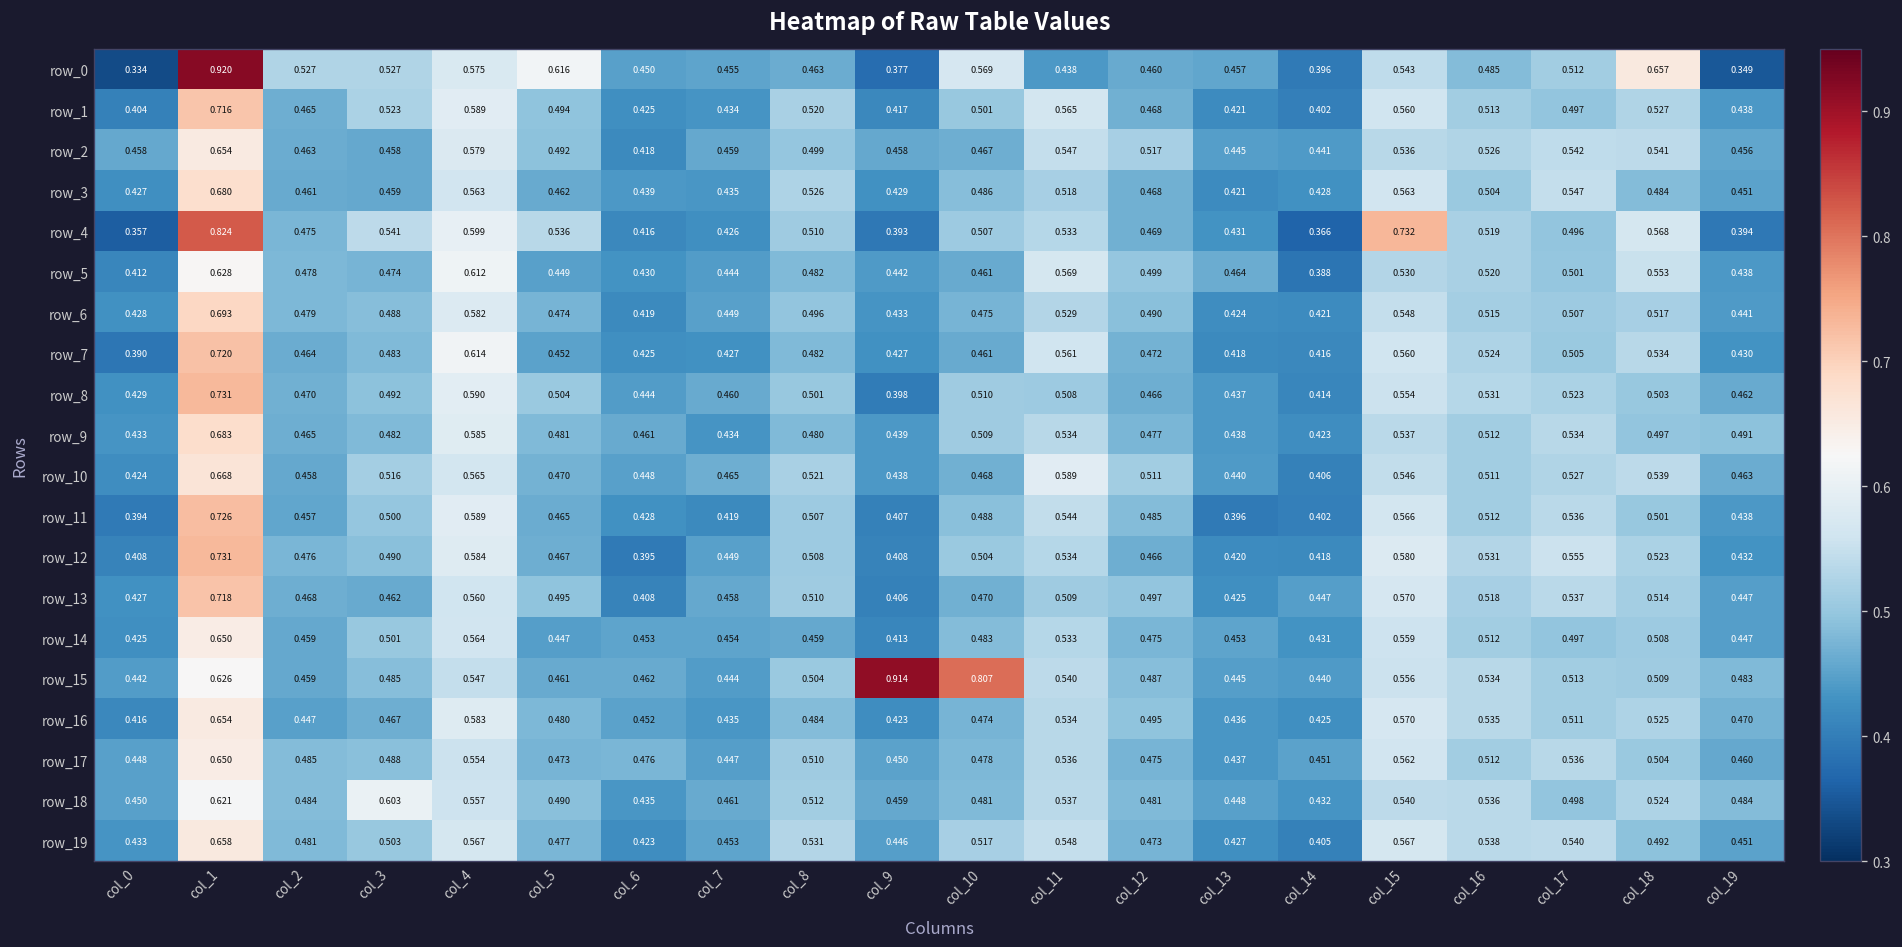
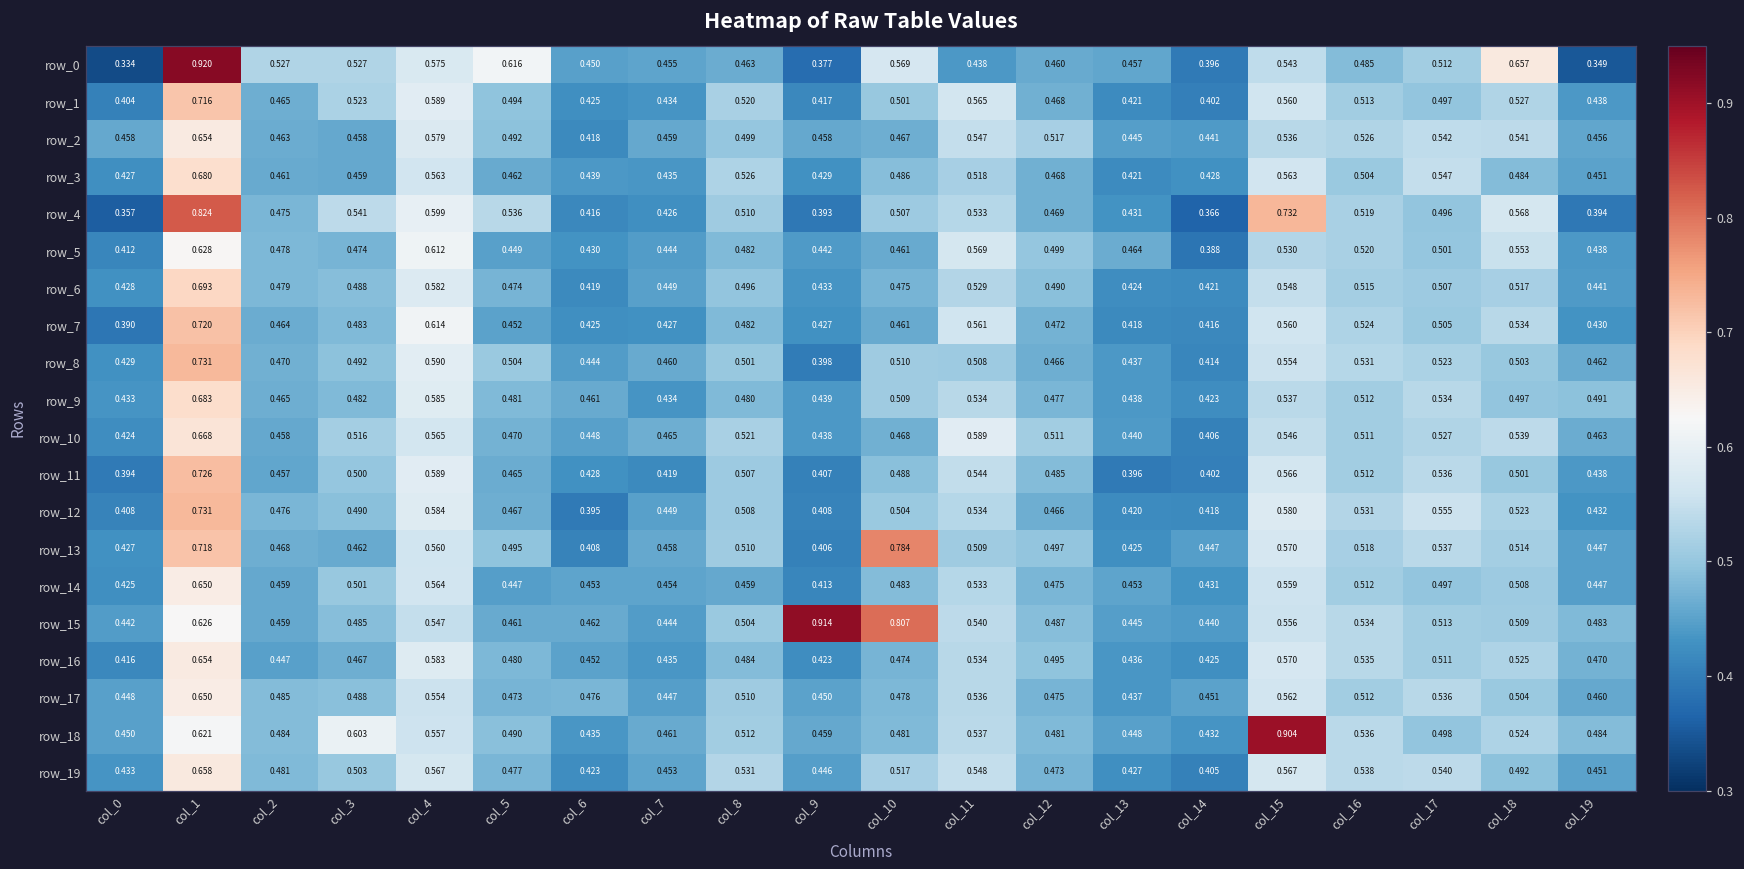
  {
    "row_13": {
      "col_0": 0.427,
      "col_1": 0.718,
      "col_2": 0.468,
      "col_3": 0.462,
      "col_4": 0.560,
      "col_5": 0.495,
      "col_6": 0.408,
      "col_7": 0.458,
      "col_8": 0.510,
      "col_9": 0.406,
-     "col_10": 0.470,
+     "col_10": 0.784,
      "col_11": 0.509,
      "col_12": 0.497,
      "col_13": 0.425,
      "col_14": 0.447,
      "col_15": 0.570,
      "col_16": 0.518,
      "col_17": 0.537,
      "col_18": 0.514,
      "col_19": 0.447
    },
    "row_18": {
      "col_0": 0.450,
      "col_1": 0.621,
      "col_2": 0.484,
      "col_3": 0.603,
      "col_4": 0.557,
      "col_5": 0.490,
      "col_6": 0.435,
      "col_7": 0.461,
      "col_8": 0.512,
      "col_9": 0.459,
      "col_10": 0.481,
      "col_11": 0.537,
      "col_12": 0.481,
      "col_13": 0.448,
      "col_14": 0.432,
-     "col_15": 0.540,
+     "col_15": 0.904,
      "col_16": 0.536,
      "col_17": 0.498,
      "col_18": 0.524,
      "col_19": 0.484
    }
  }
